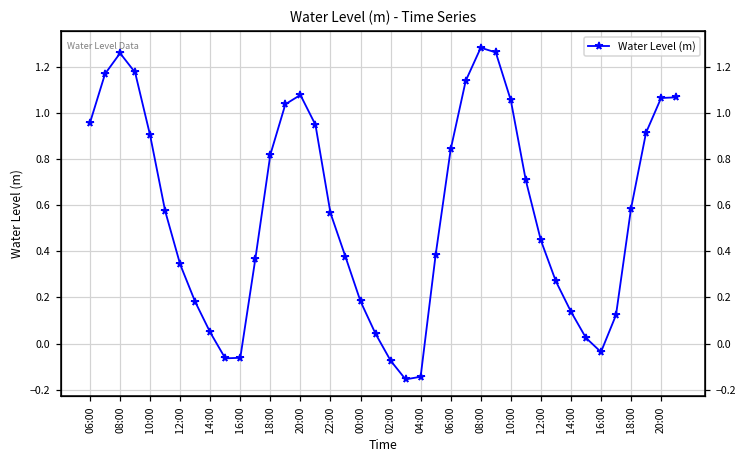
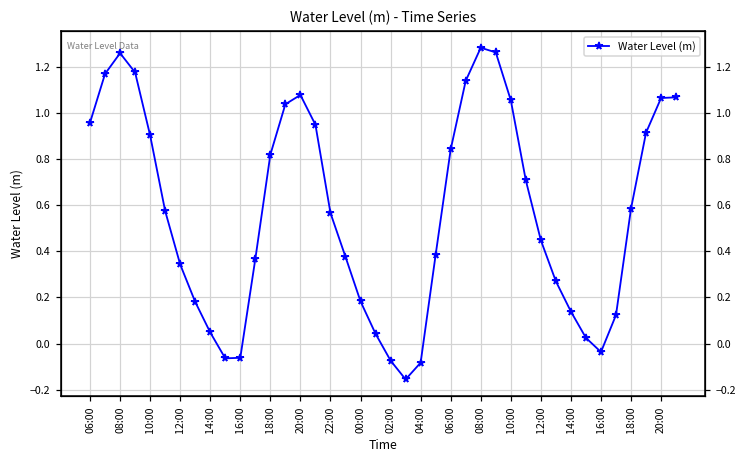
  {
    "22:00": 0.57,
    "00:00": 0.18,
    "02:00": -0.07,
-   "04:00": -0.14
+   "04:00": -0.08
  }
